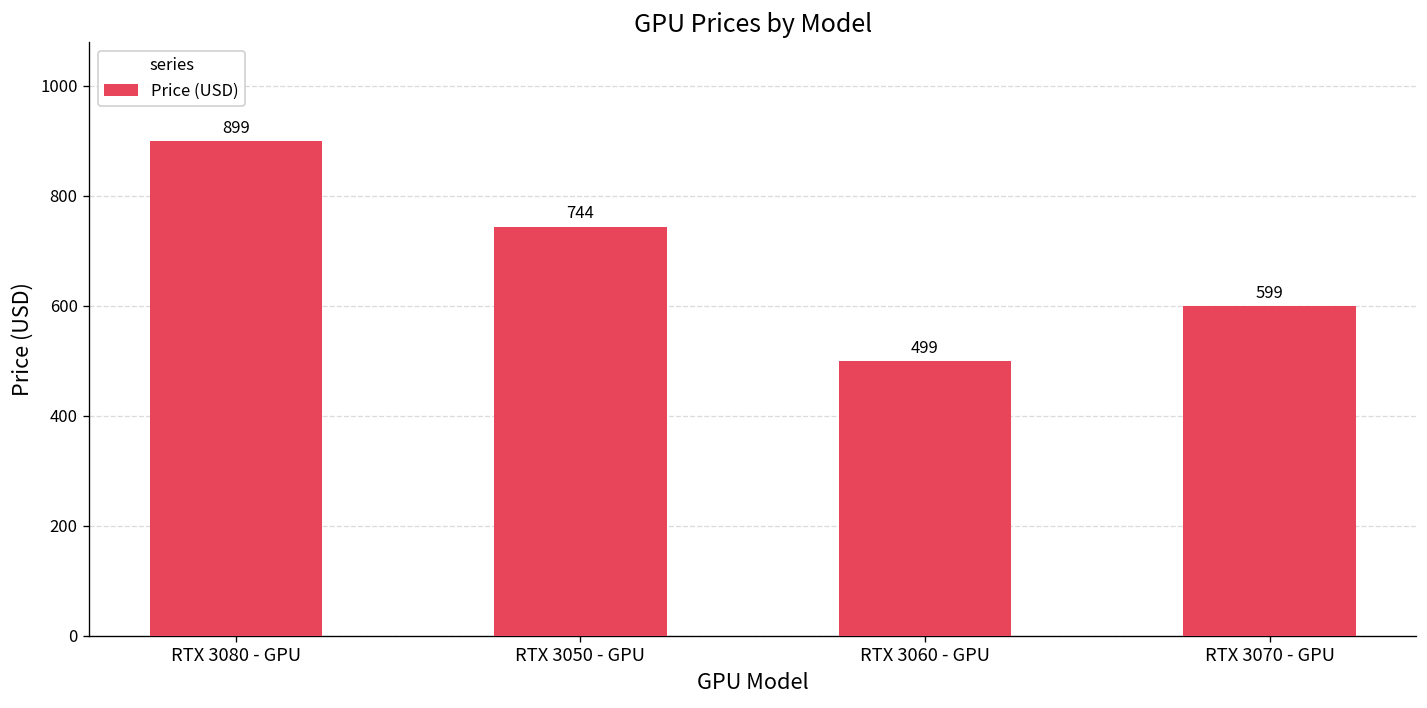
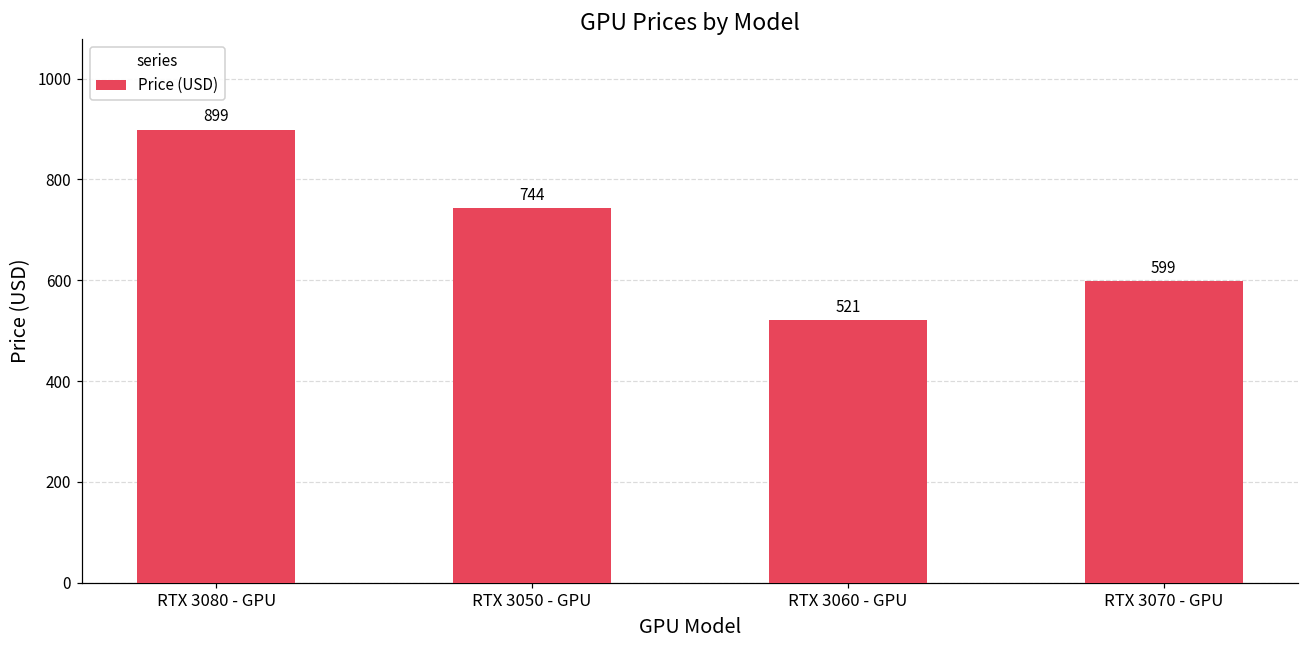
  {
    "RTX 3080 - GPU": 899,
    "RTX 3050 - GPU": 744,
-   "RTX 3060 - GPU": 499,
+   "RTX 3060 - GPU": 521,
    "RTX 3070 - GPU": 599
  }
